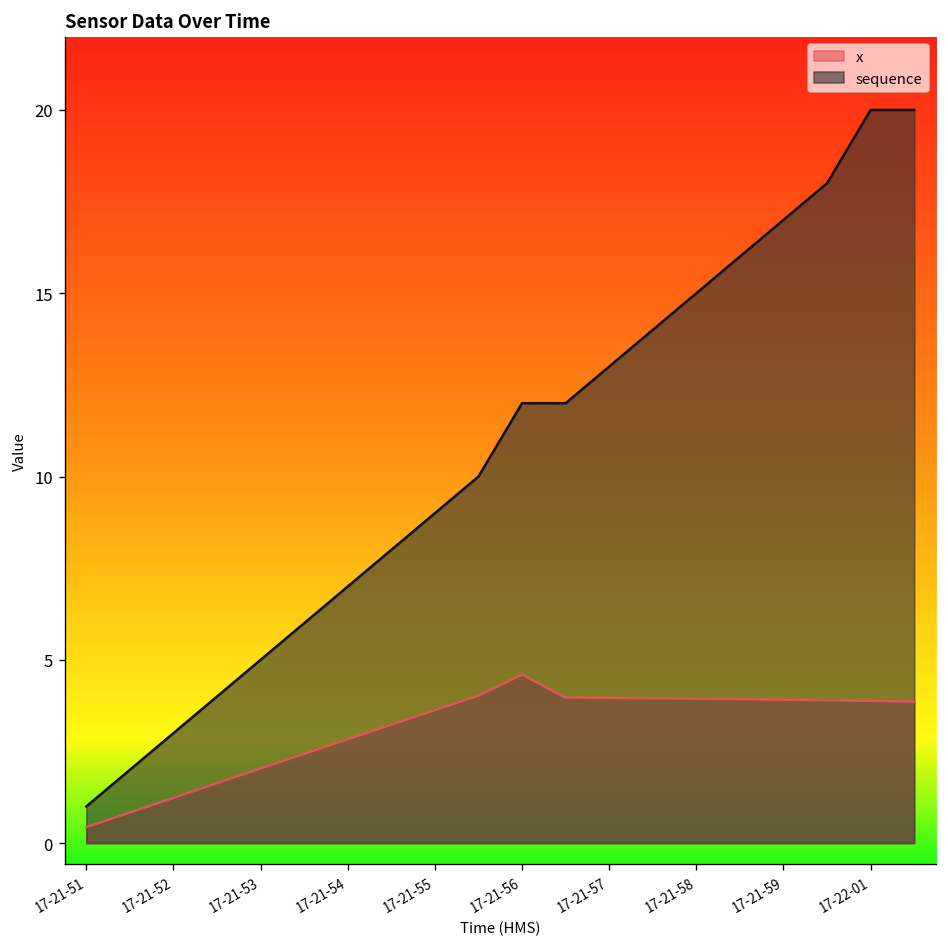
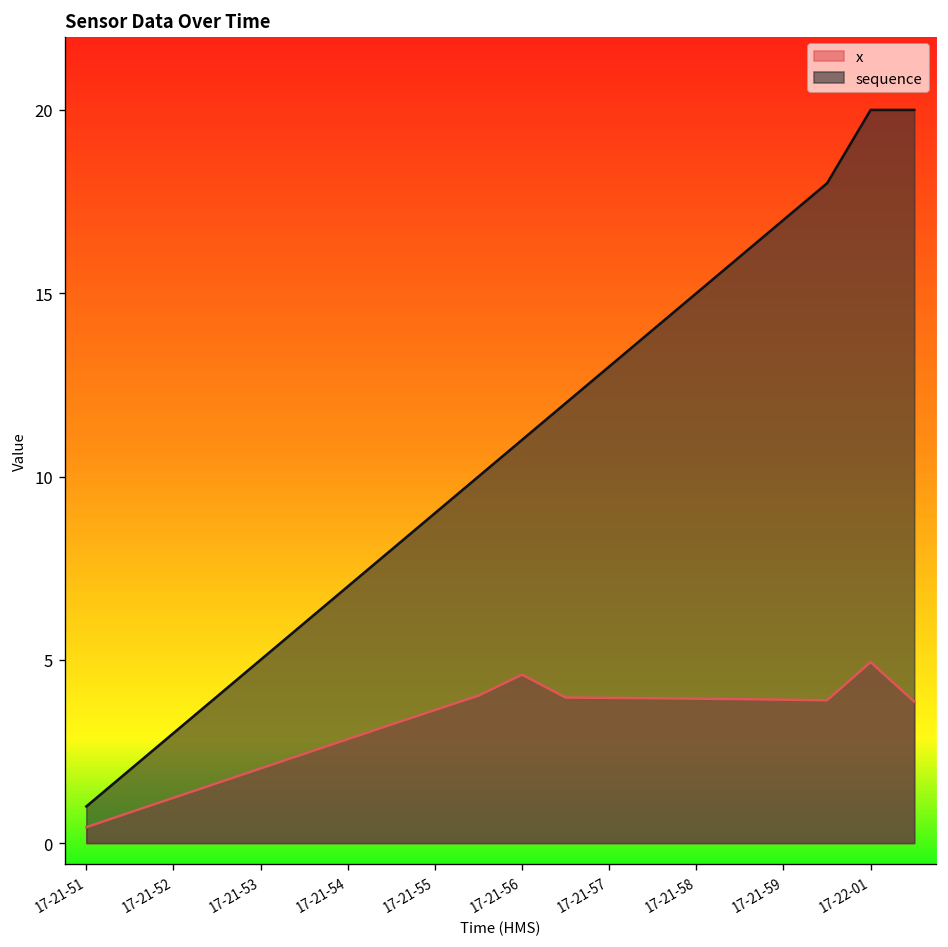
  {
    "x": {
      "17-21-51": 0.4,
      "17-21-56": 4.6,
-     "17-22-01": 3.9
+     "17-22-01": 4.9
    },
    "sequence": {
      "17-21-51": 1,
-     "17-21-56": 12,
+     "17-21-56": 11,
      "17-22-01": 20
    }
  }
